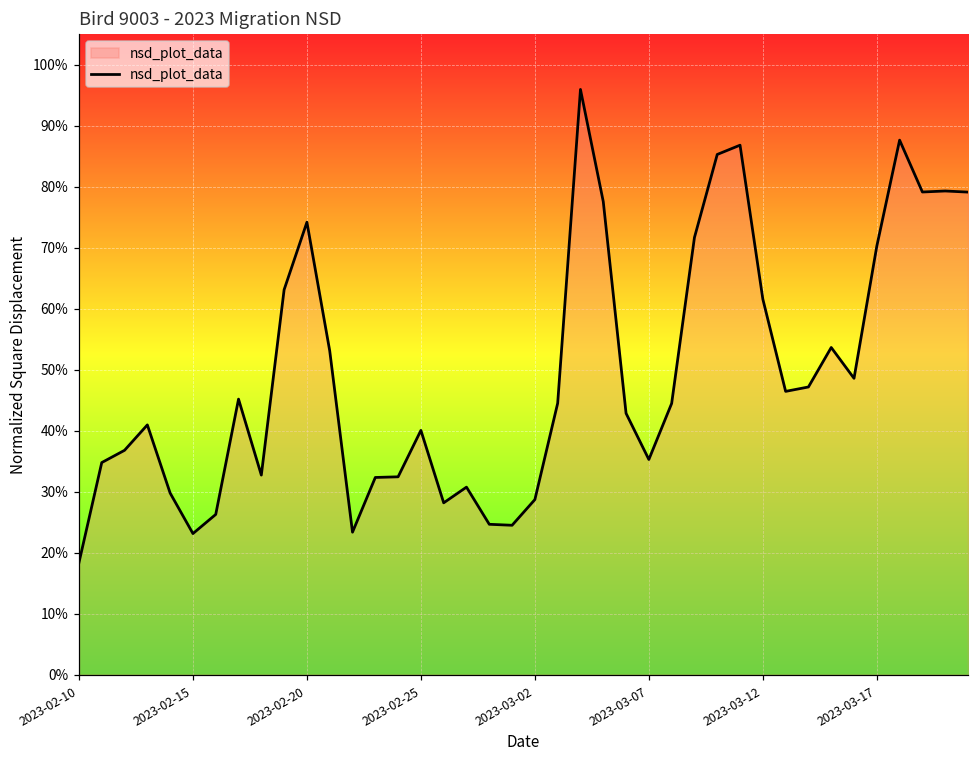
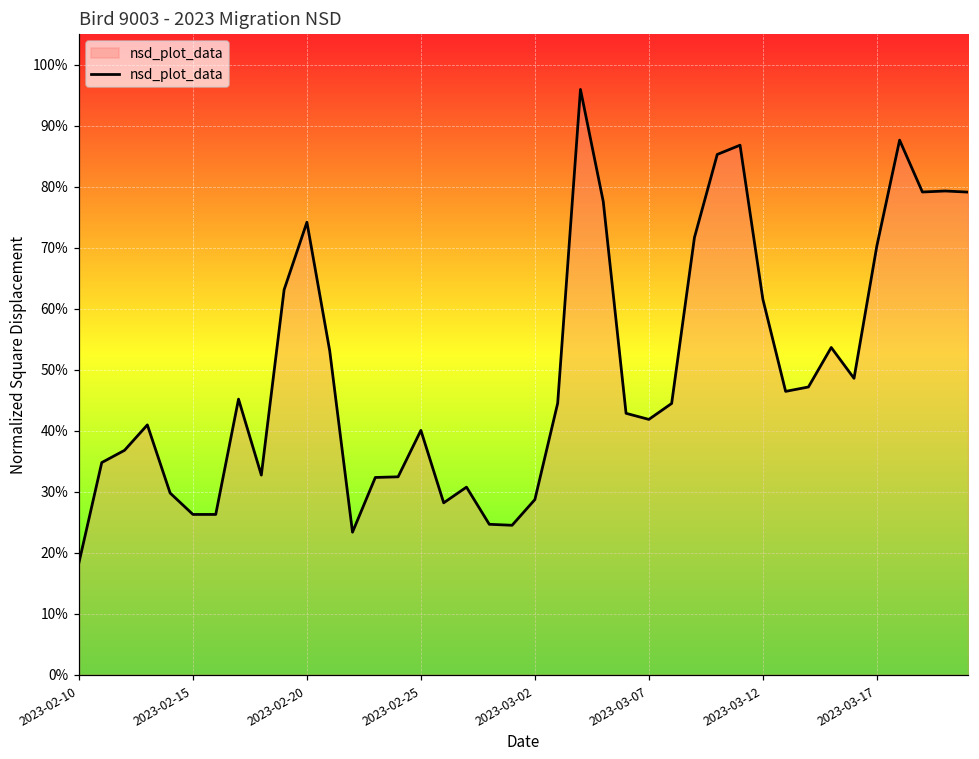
  {
    "2023-02-10": "18%",
-   "2023-02-15": "23%",
+   "2023-02-15": "26%",
    "2023-02-20": "74%",
    "2023-02-25": "40%",
    "2023-03-02": "29%",
-   "2023-03-07": "35%",
+   "2023-03-07": "42%",
    "2023-03-12": "62%",
    "2023-03-17": "70%"
  }
